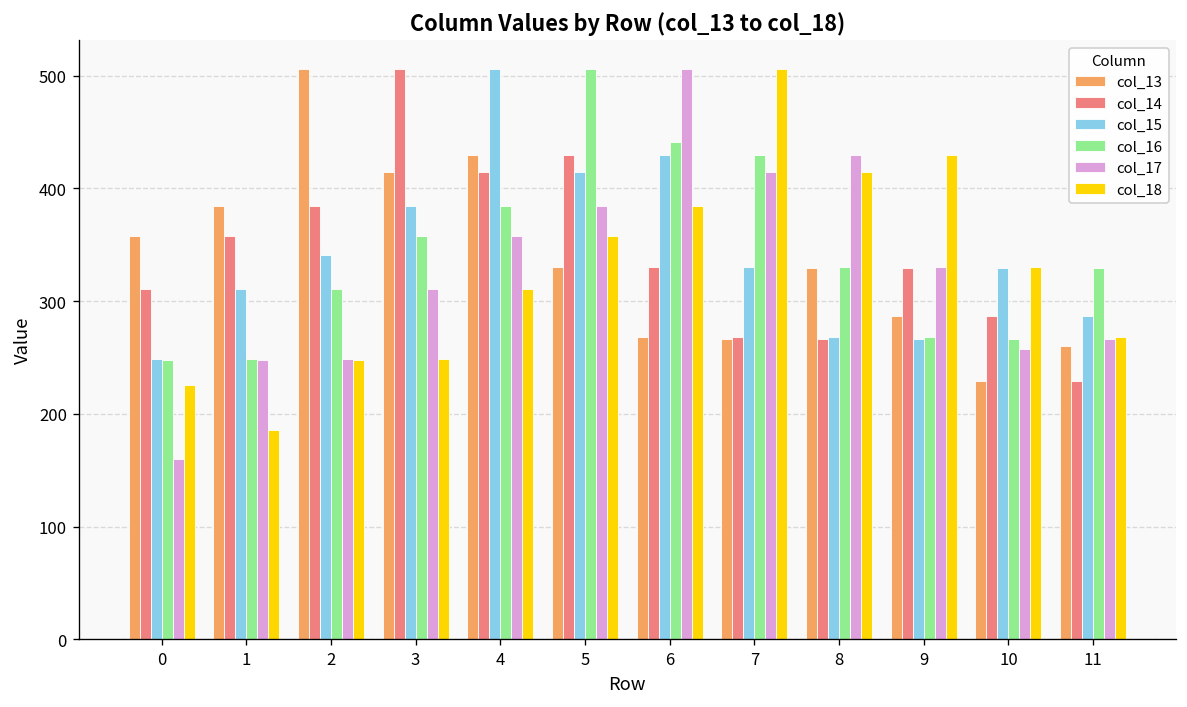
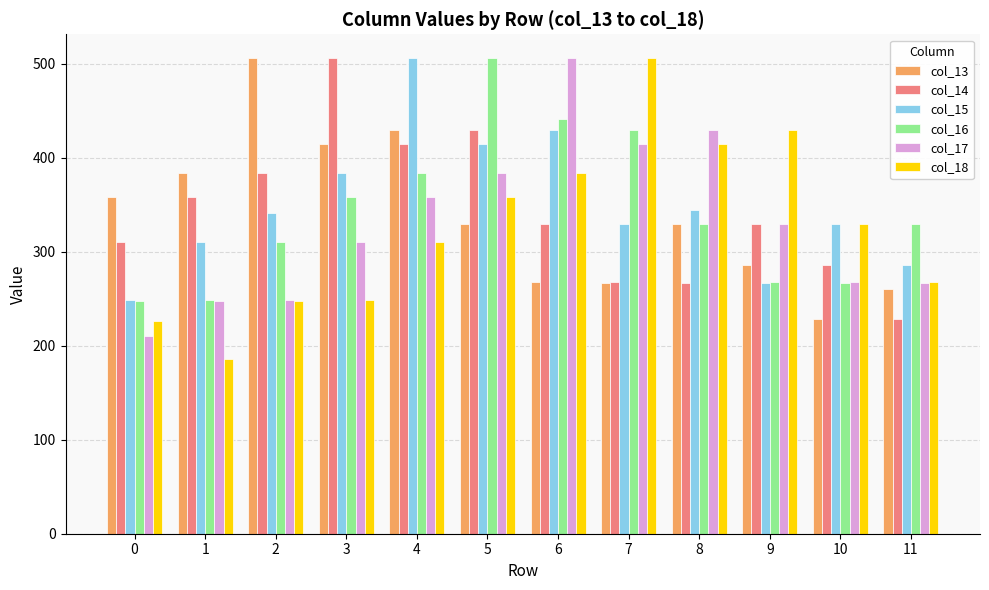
  {
    "col_15": {
      "0": 250,
      "1": 310,
      "2": 340,
      "3": 380,
      "4": 510,
      "5": 410,
      "6": 430,
      "7": 330,
-     "8": 270,
+     "8": 340,
      "9": 270,
      "10": 330,
      "11": 290
    },
    "col_16": {
      "0": 250,
      "1": 250,
      "2": 310,
      "3": 360,
      "4": 380,
      "5": 510,
      "6": 440,
      "7": 430,
      "8": 330,
      "9": 270,
      "10": 270,
      "11": 330
    },
    "col_17": {
-     "0": 160,
+     "0": 210,
      "1": 250,
      "2": 250,
      "3": 310,
      "4": 360,
      "5": 380,
      "6": 510,
      "7": 410,
      "8": 430,
      "9": 330,
-     "10": 260,
+     "10": 270,
      "11": 270
    },
    "col_18": {
      "0": 230,
      "1": 190,
      "2": 250,
      "3": 250,
      "4": 310,
      "5": 360,
      "6": 380,
      "7": 510,
      "8": 410,
      "9": 430,
      "10": 330,
      "11": 270
    }
  }
